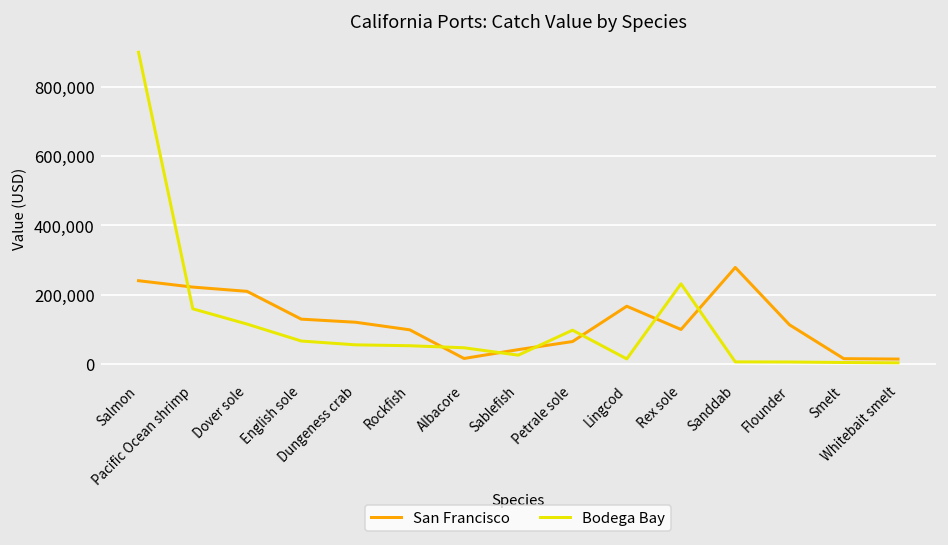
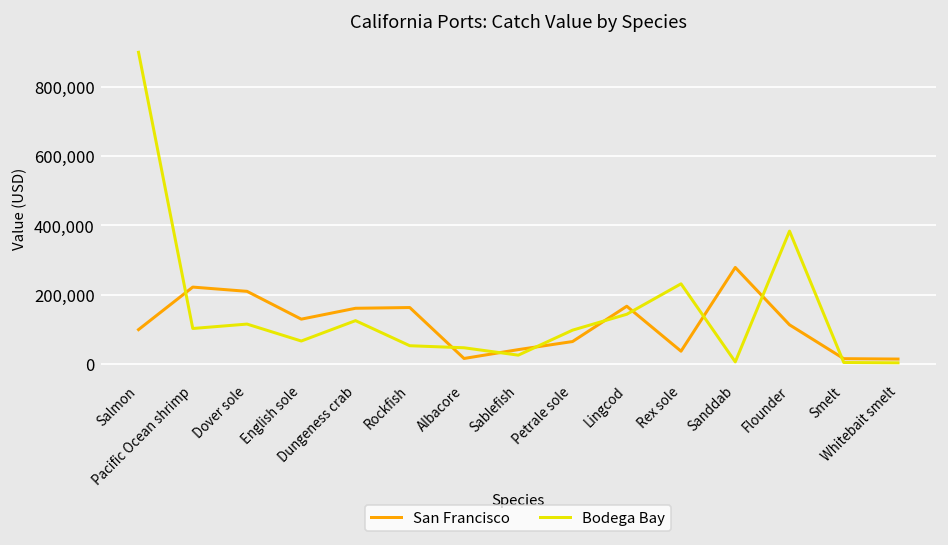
  {
    "San Francisco": {
-     "Salmon": "240,000",
+     "Salmon": "100,000",
      "Pacific Ocean shrimp": "220,000",
      "Dover sole": "210,000",
      "English sole": "130,000",
-     "Dungeness crab": "120,000",
-     "Rockfish": "100,000",
+     "Dungeness crab": "160,000",
+     "Rockfish": "160,000",
      "Albacore": "20,000",
      "Sablefish": "40,000",
      "Petrale sole": "60,000",
      "Lingcod": "170,000",
-     "Rex sole": "100,000",
+     "Rex sole": "40,000",
      "Sanddab": "280,000",
      "Flounder": "110,000",
      "Smelt": "10,000",
      "Whitebait smelt": "10,000"
    },
    "Bodega Bay": {
      "Salmon": "900,000",
-     "Pacific Ocean shrimp": "160,000",
+     "Pacific Ocean shrimp": "100,000",
      "Dover sole": "110,000",
      "English sole": "70,000",
-     "Dungeness crab": "50,000",
+     "Dungeness crab": "120,000",
      "Rockfish": "50,000",
      "Albacore": "50,000",
      "Sablefish": "20,000",
      "Petrale sole": "100,000",
-     "Lingcod": "10,000",
+     "Lingcod": "140,000",
      "Rex sole": "230,000",
      "Sanddab": "10,000",
-     "Flounder": "10,000",
+     "Flounder": "380,000",
      "Smelt": "0",
      "Whitebait smelt": "0"
    }
  }
